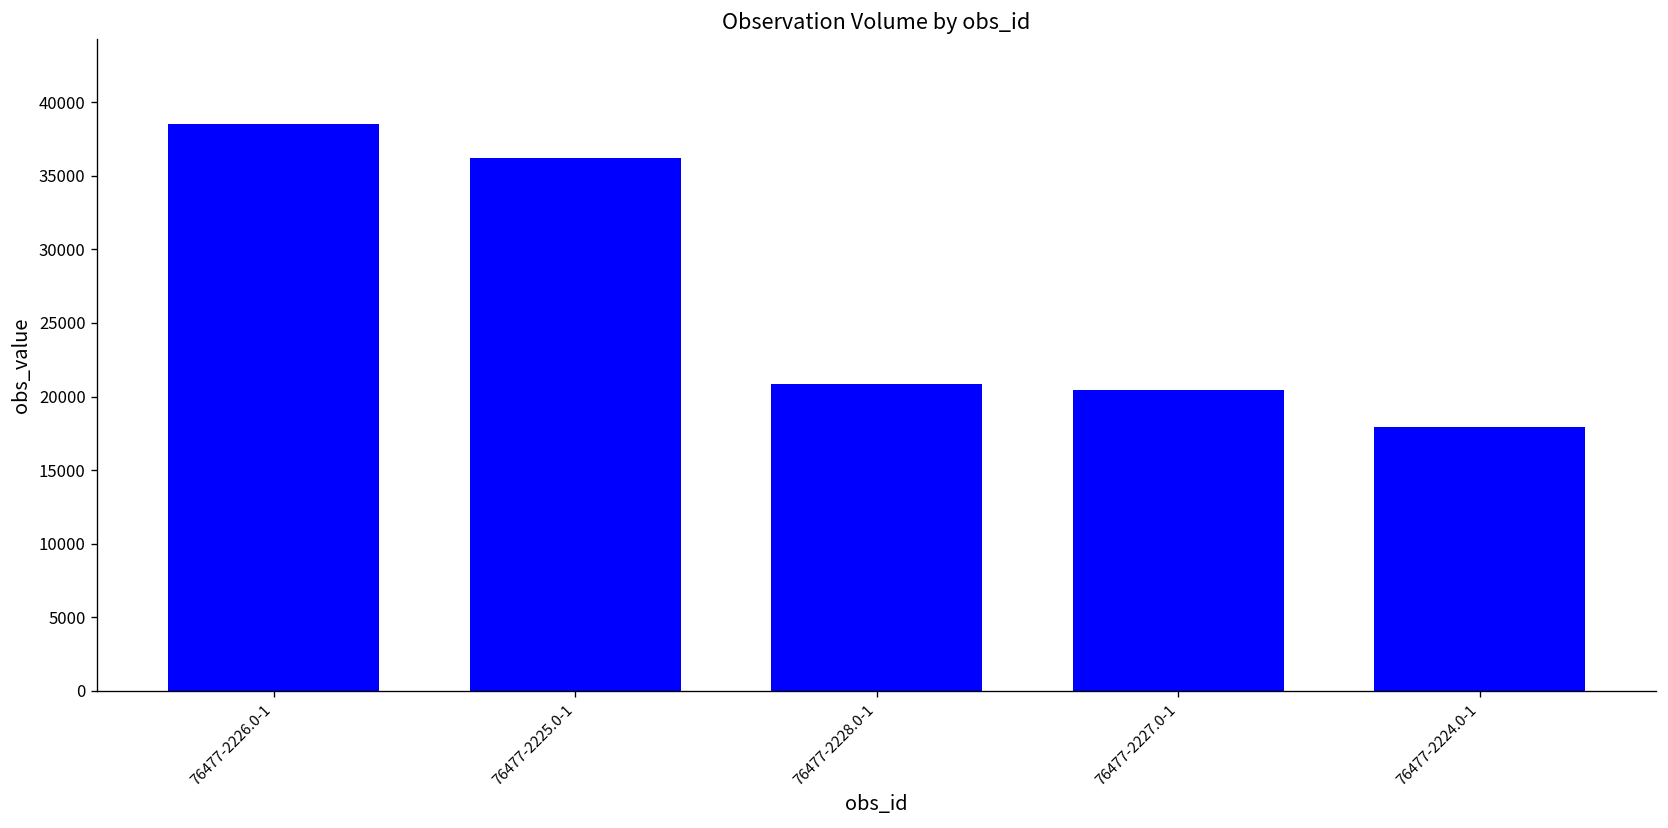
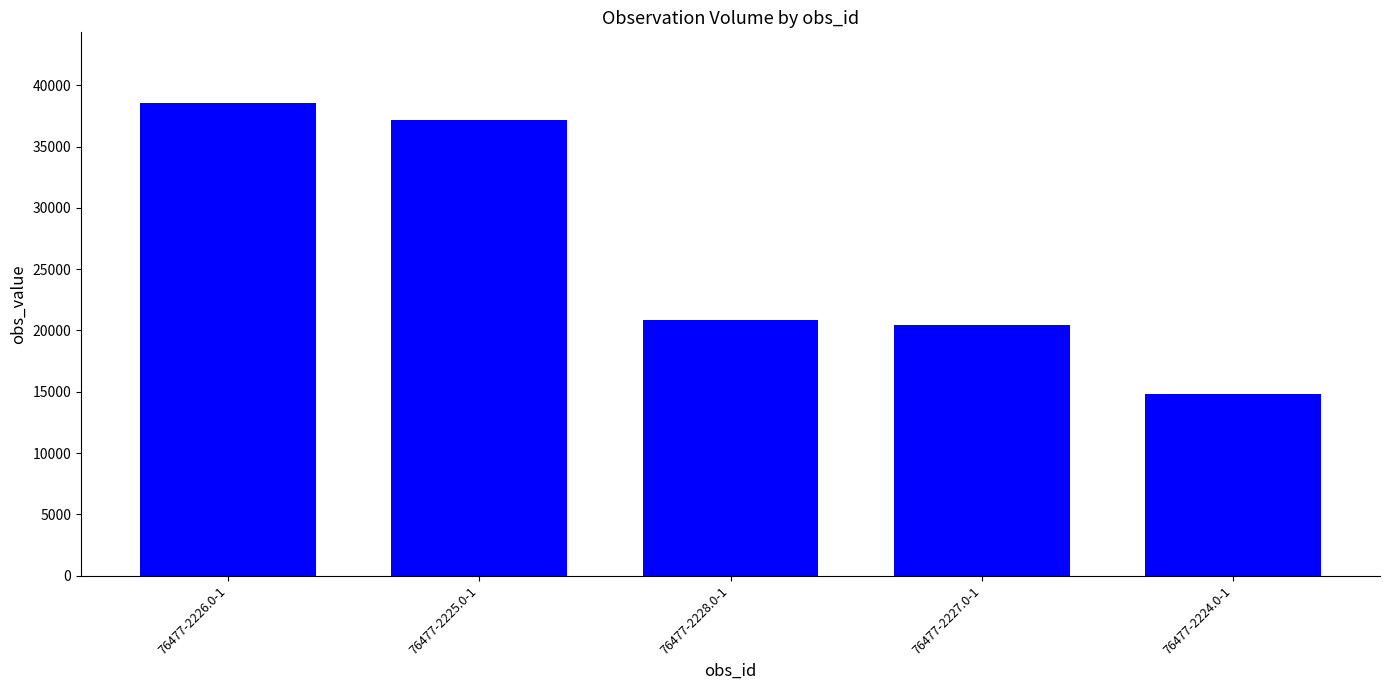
  {
    "76477-2226.0-1": 38500,
-   "76477-2225.0-1": 36200,
+   "76477-2225.0-1": 37200,
    "76477-2228.0-1": 20900,
    "76477-2227.0-1": 20400,
-   "76477-2224.0-1": 17900
+   "76477-2224.0-1": 14800
  }
